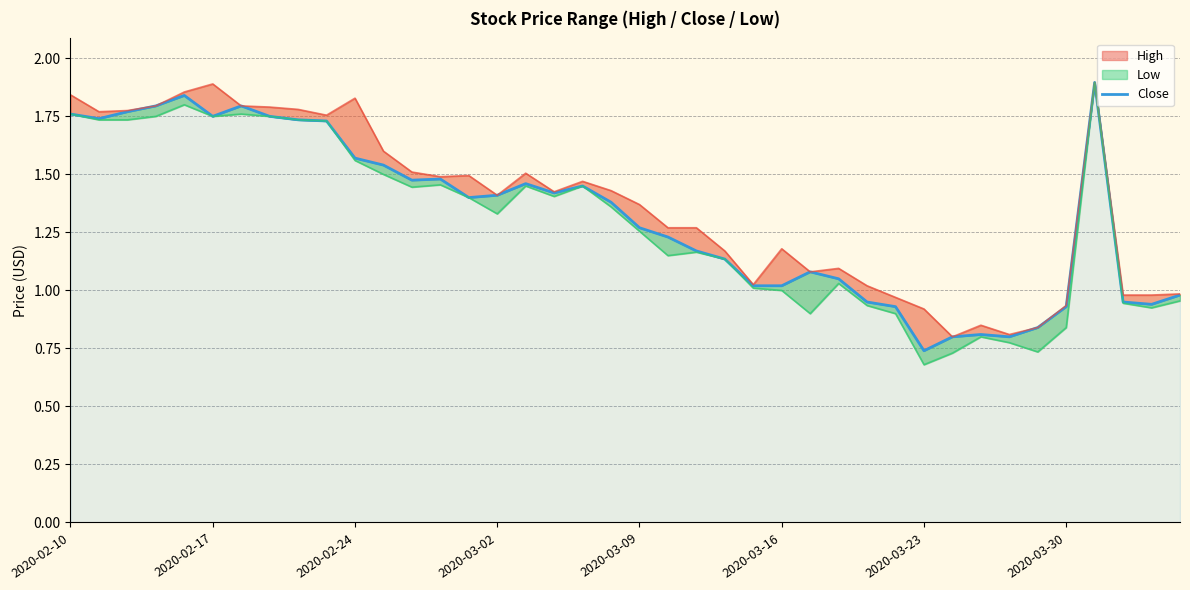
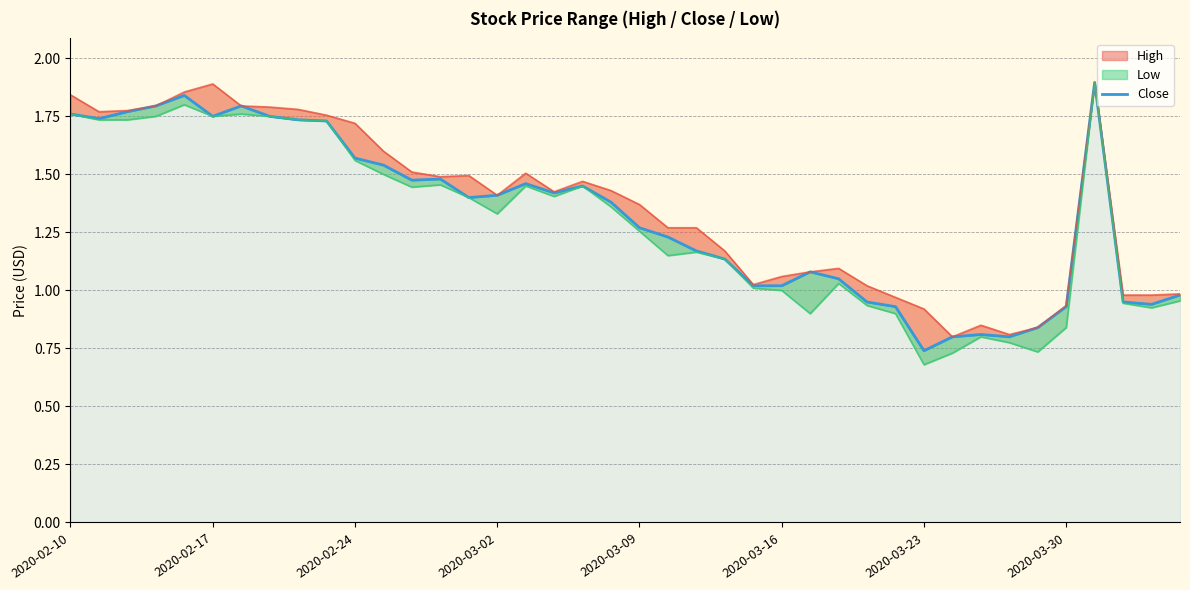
  {
    "High": {
      "2020-02-10": 1.84,
      "2020-02-17": 1.89,
-     "2020-02-24": 1.83,
+     "2020-02-24": 1.72,
      "2020-03-09": 1.37,
-     "2020-03-16": 1.18,
+     "2020-03-16": 1.06,
      "2020-03-23": 0.92
    }
  }
